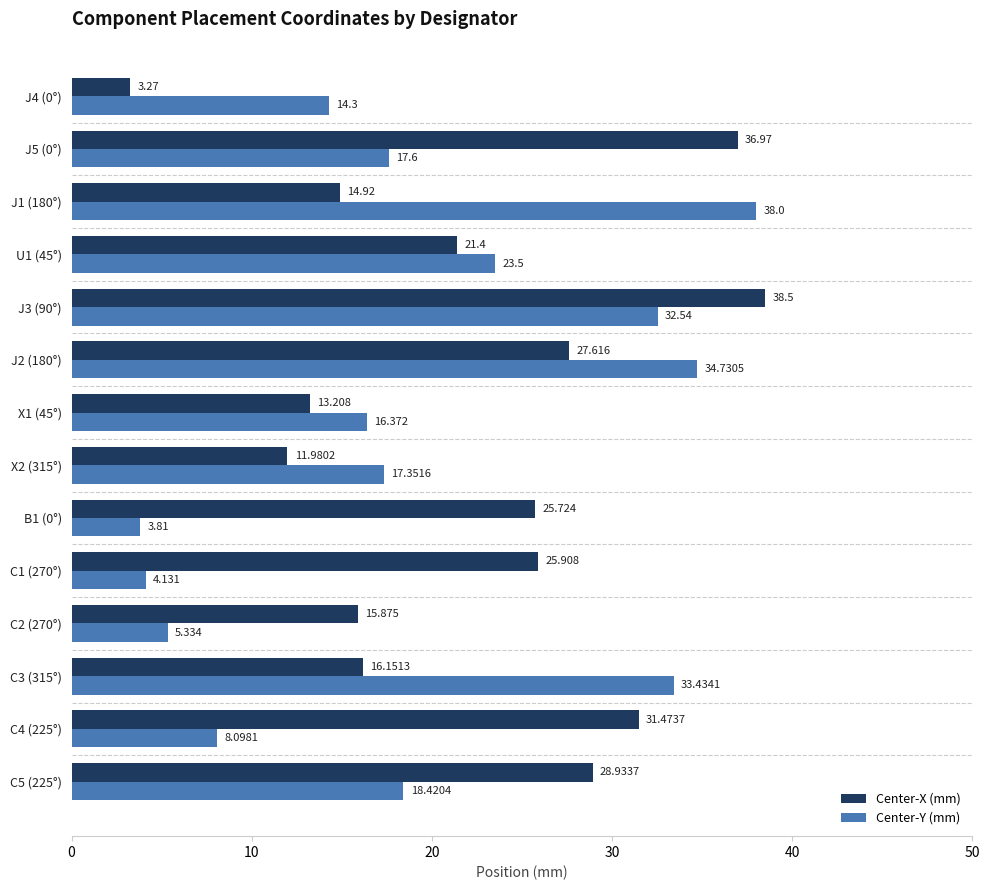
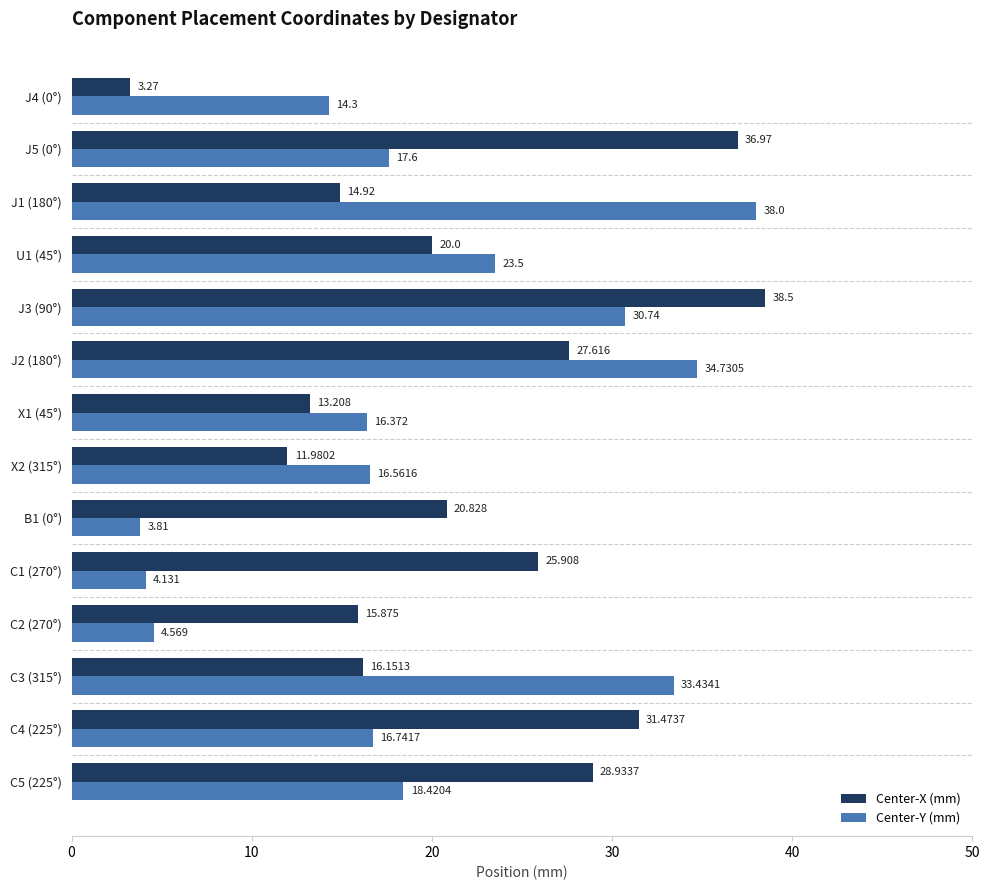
  {
    "Center-X (mm)": {
      "J4 (0°)": 3.27,
      "J5 (0°)": 36.97,
      "J1 (180°)": 14.92,
-     "U1 (45°)": 21.4,
+     "U1 (45°)": 20.0,
      "J3 (90°)": 38.5,
      "J2 (180°)": 27.616,
      "X1 (45°)": 13.208,
      "X2 (315°)": 11.9802,
-     "B1 (0°)": 25.724,
+     "B1 (0°)": 20.828,
      "C1 (270°)": 25.908,
      "C2 (270°)": 15.875,
      "C3 (315°)": 16.1513,
      "C4 (225°)": 31.4737,
      "C5 (225°)": 28.9337
    },
    "Center-Y (mm)": {
      "J4 (0°)": 14.3,
      "J5 (0°)": 17.6,
      "J1 (180°)": 38.0,
      "U1 (45°)": 23.5,
-     "J3 (90°)": 32.54,
+     "J3 (90°)": 30.74,
      "J2 (180°)": 34.7305,
      "X1 (45°)": 16.372,
-     "X2 (315°)": 17.3516,
+     "X2 (315°)": 16.5616,
      "B1 (0°)": 3.81,
      "C1 (270°)": 4.131,
-     "C2 (270°)": 5.334,
+     "C2 (270°)": 4.569,
      "C3 (315°)": 33.4341,
-     "C4 (225°)": 8.0981,
+     "C4 (225°)": 16.7417,
      "C5 (225°)": 18.4204
    }
  }
